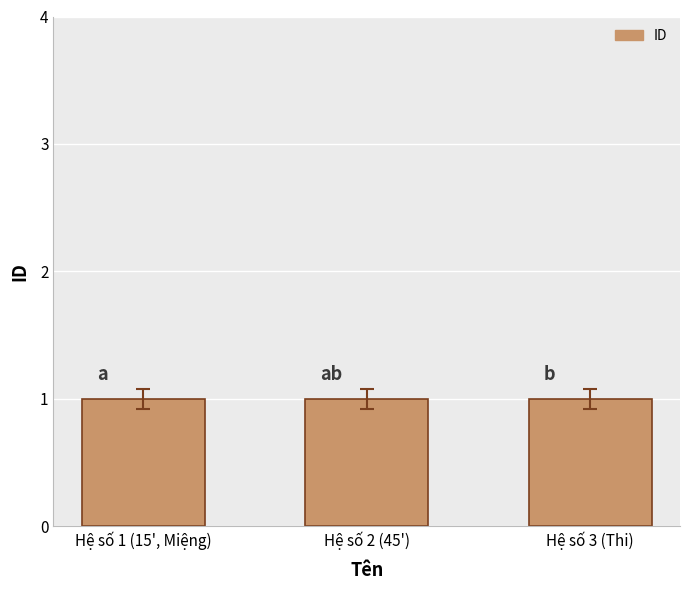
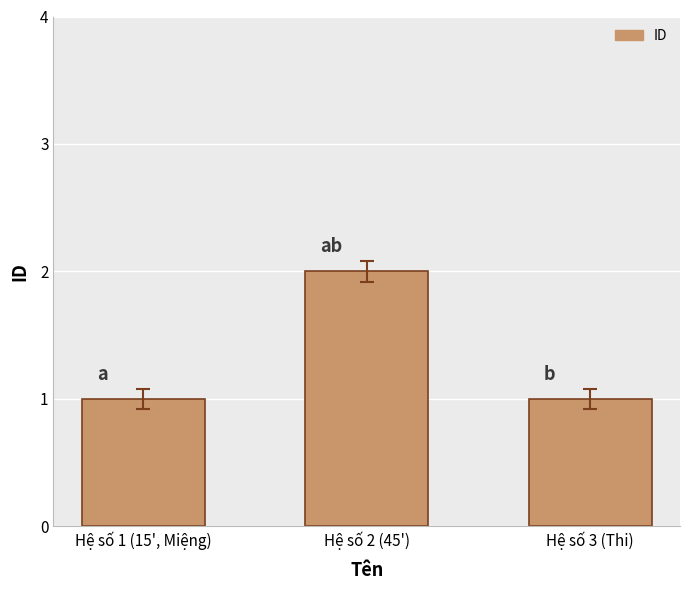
  {
    "ID": {
      "Hệ số 1 (15', Miệng)": 1,
-     "Hệ số 2 (45')": 1,
+     "Hệ số 2 (45')": 2,
      "Hệ số 3 (Thi)": 1
    }
  }
